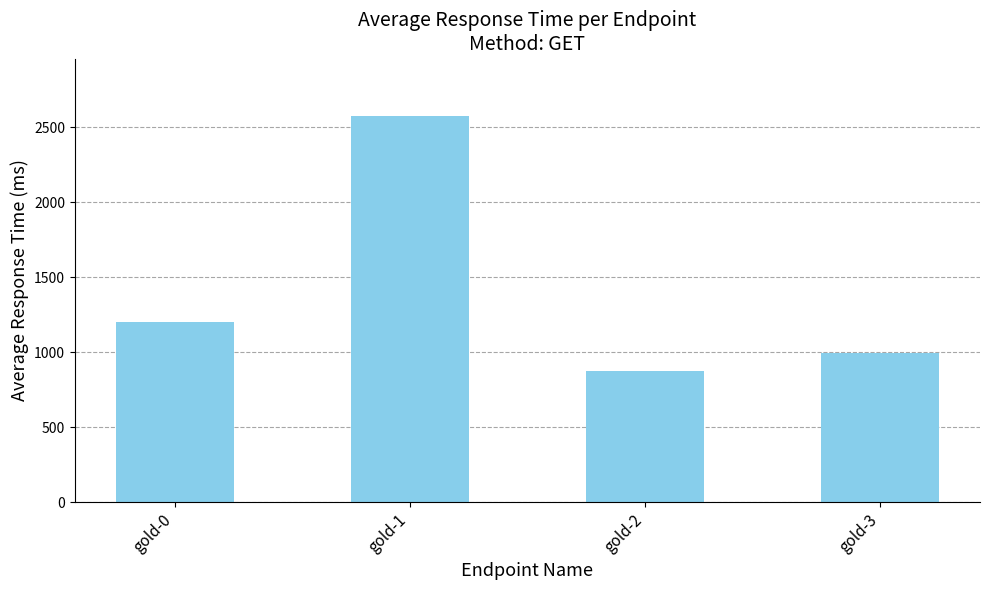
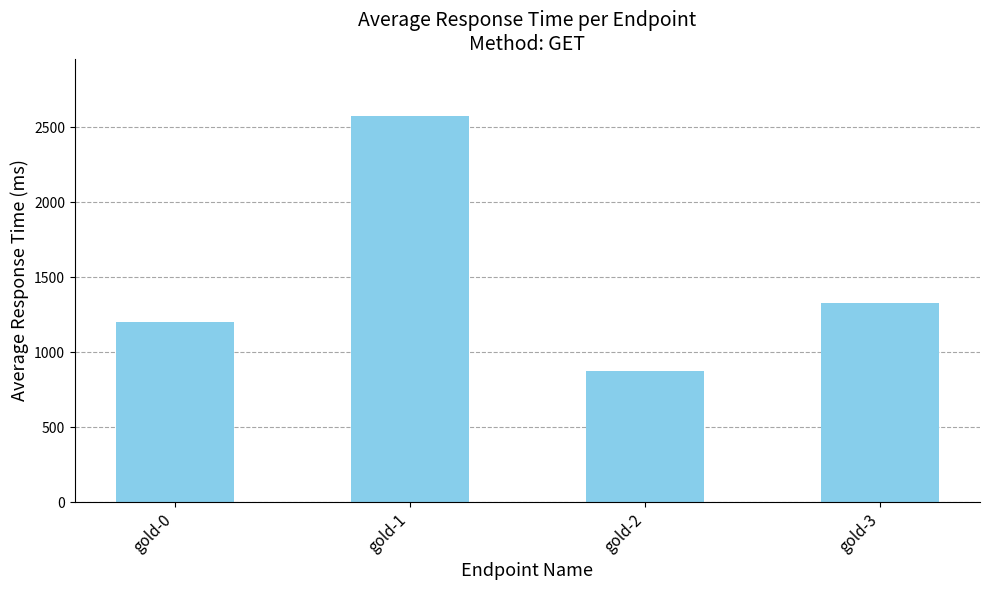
  {
    "gold-0": 1200,
    "gold-1": 2570,
    "gold-2": 880,
-   "gold-3": 1000
+   "gold-3": 1330
  }
